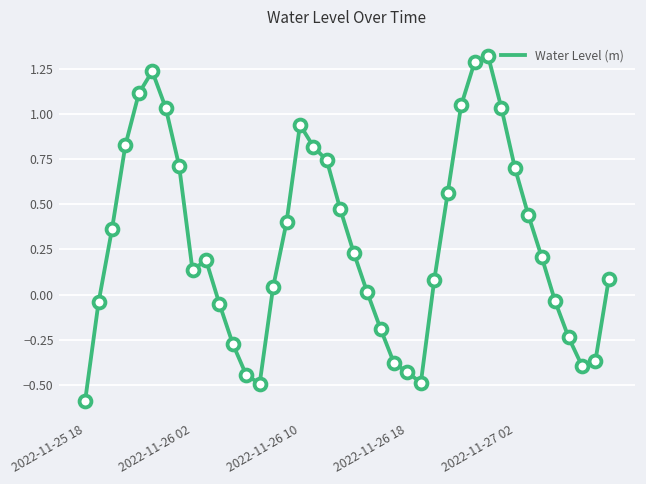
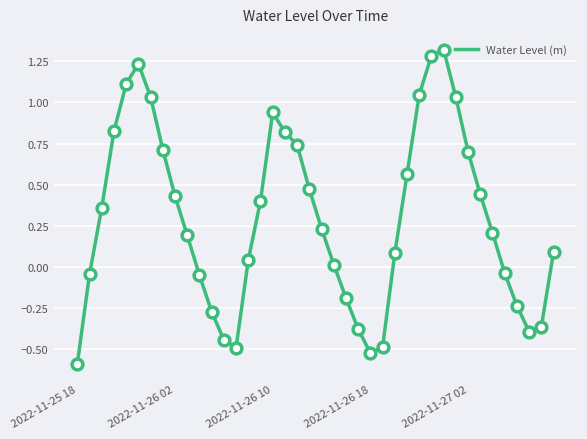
  {
    "2022-11-25 18": -0.59,
-   "2022-11-26 02": 0.13,
+   "2022-11-26 02": 0.43,
    "2022-11-26 10": 0.94,
-   "2022-11-26 18": -0.43,
+   "2022-11-26 18": -0.52,
    "2022-11-27 02": 0.70
  }
